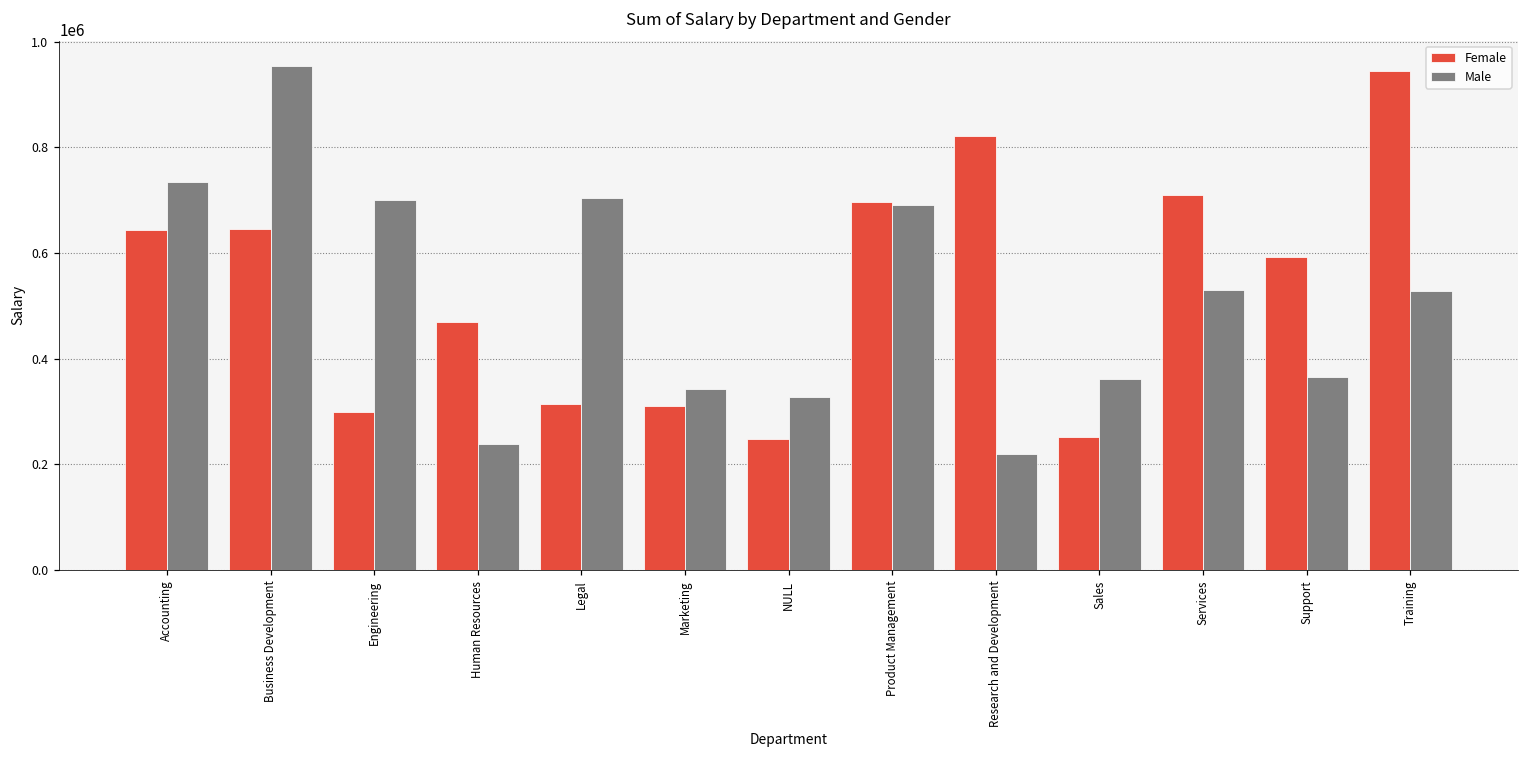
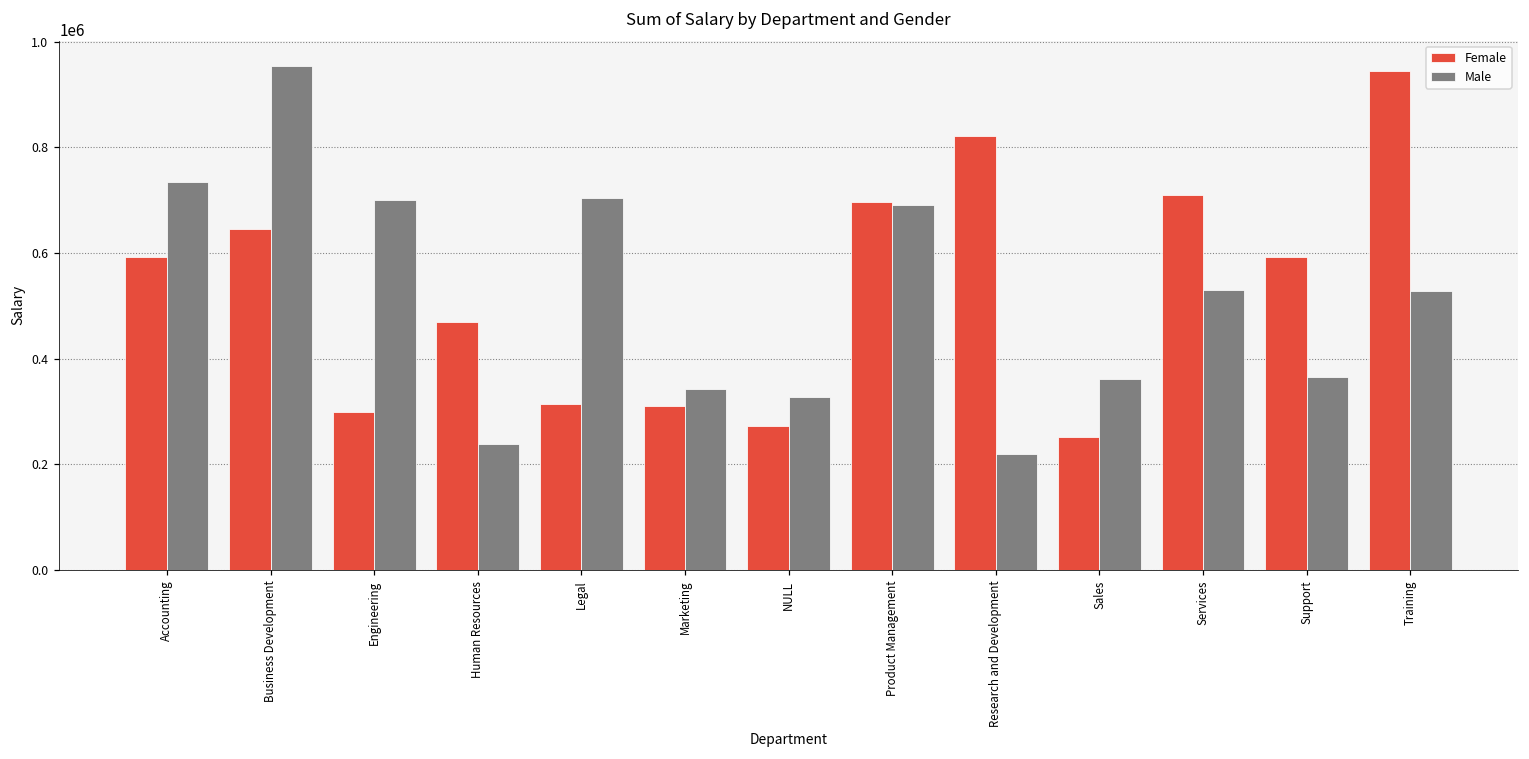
  {
    "Female": {
-     "Accounting": 640000,
+     "Accounting": 590000,
      "Business Development": 650000,
      "Engineering": 300000,
      "Human Resources": 470000,
      "Legal": 310000,
      "Marketing": 310000,
-     "NULL": 250000,
+     "NULL": 270000,
      "Product Management": 700000,
      "Research and Development": 820000,
      "Sales": 250000,
      "Services": 710000,
      "Support": 590000,
      "Training": 940000
    },
    "Male": {
      "Accounting": 730000,
      "Business Development": 950000,
      "Engineering": 700000,
      "Human Resources": 240000,
      "Legal": 700000,
      "Marketing": 340000,
      "NULL": 330000,
      "Product Management": 690000,
      "Research and Development": 220000,
      "Sales": 360000,
      "Services": 530000,
      "Support": 370000,
      "Training": 530000
    }
  }
